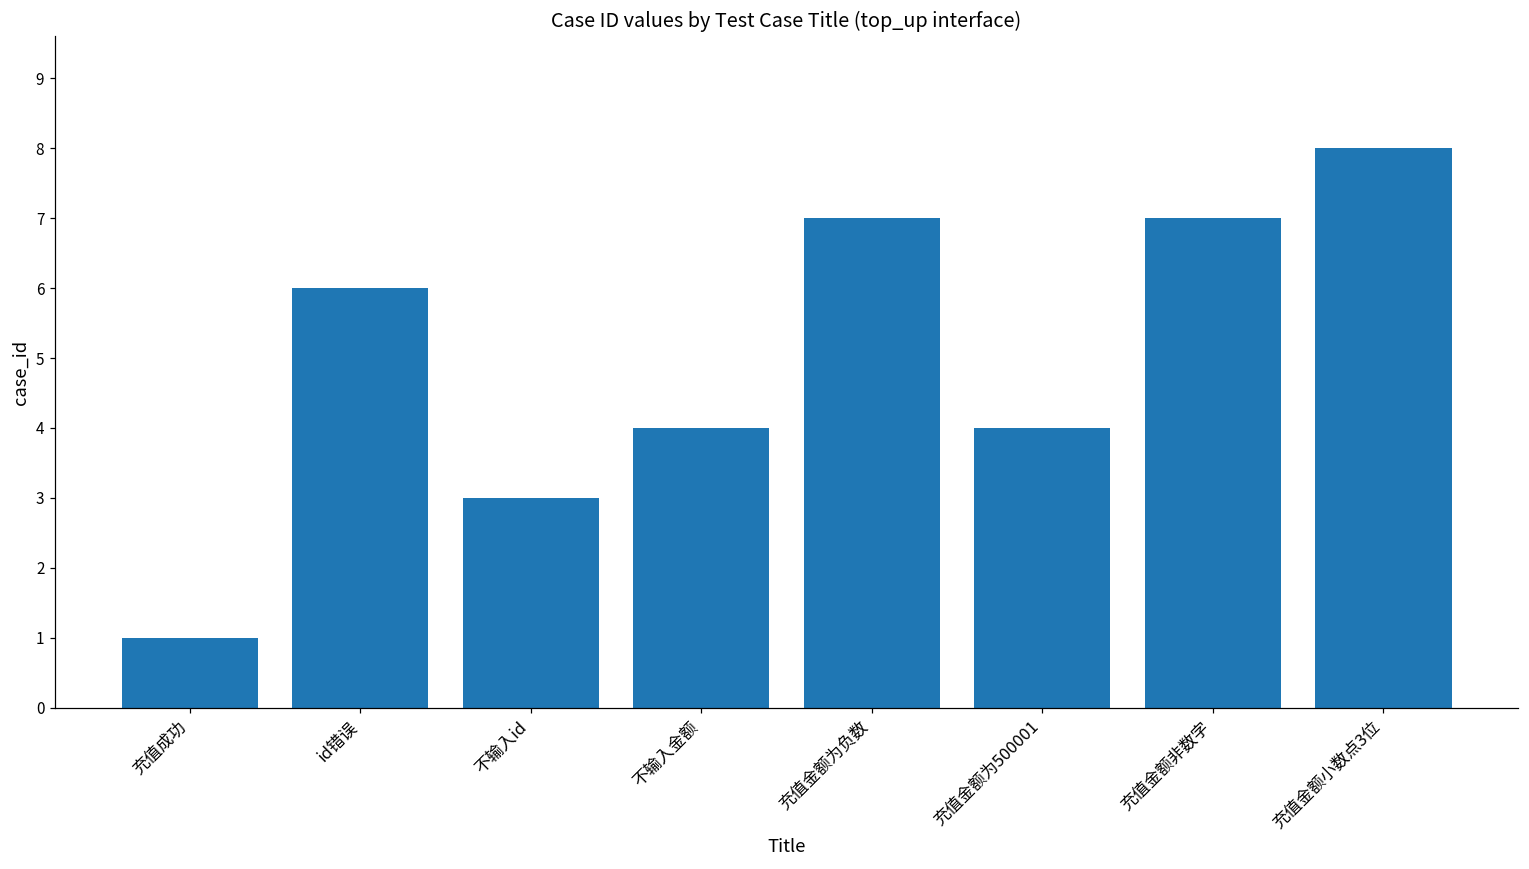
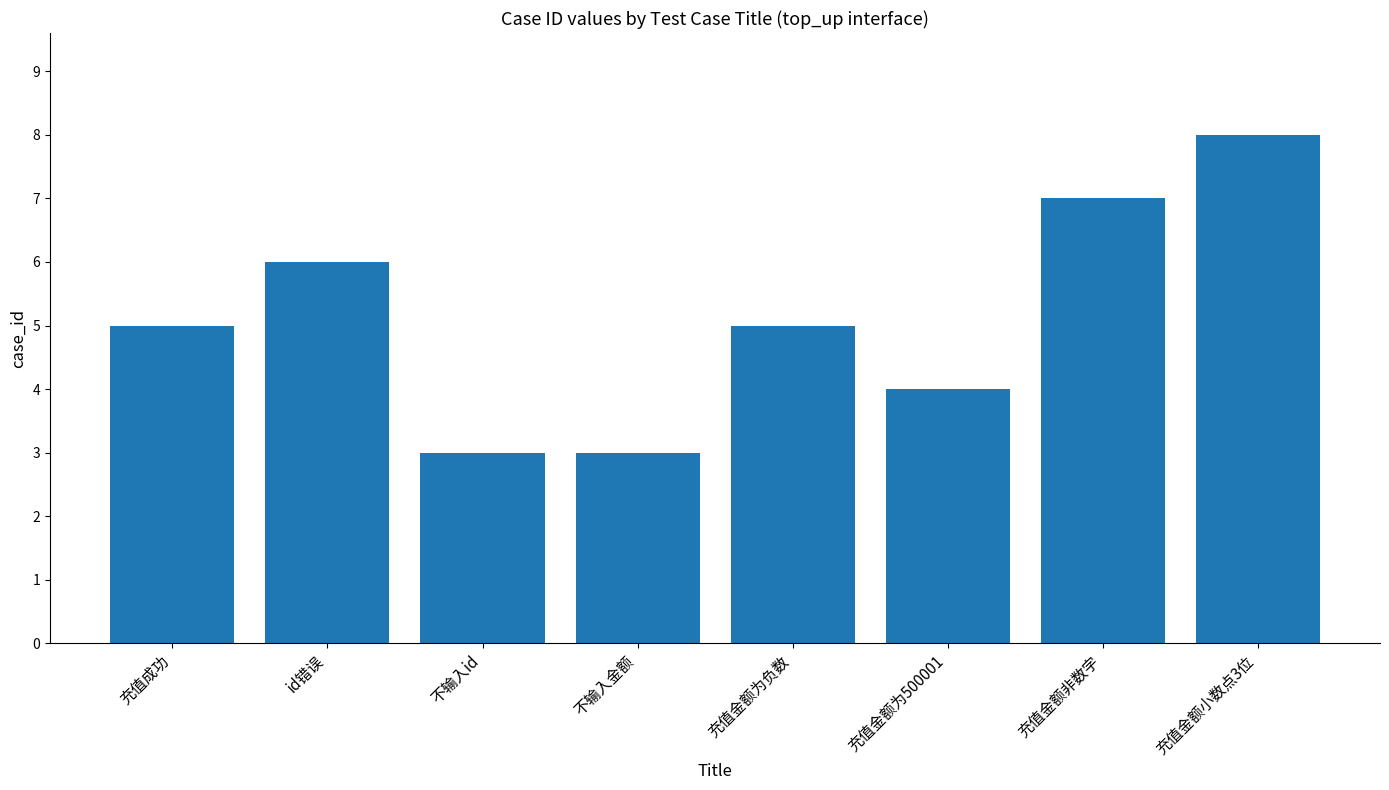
  {
-   "充值成功": 1,
+   "充值成功": 5,
    "id错误": 6,
    "不输入id": 3,
-   "不输入金额": 4,
-   "充值金额为负数": 7,
+   "不输入金额": 3,
+   "充值金额为负数": 5,
    "充值金额为500001": 4,
    "充值金额非数字": 7,
    "充值金额小数点3位": 8
  }
